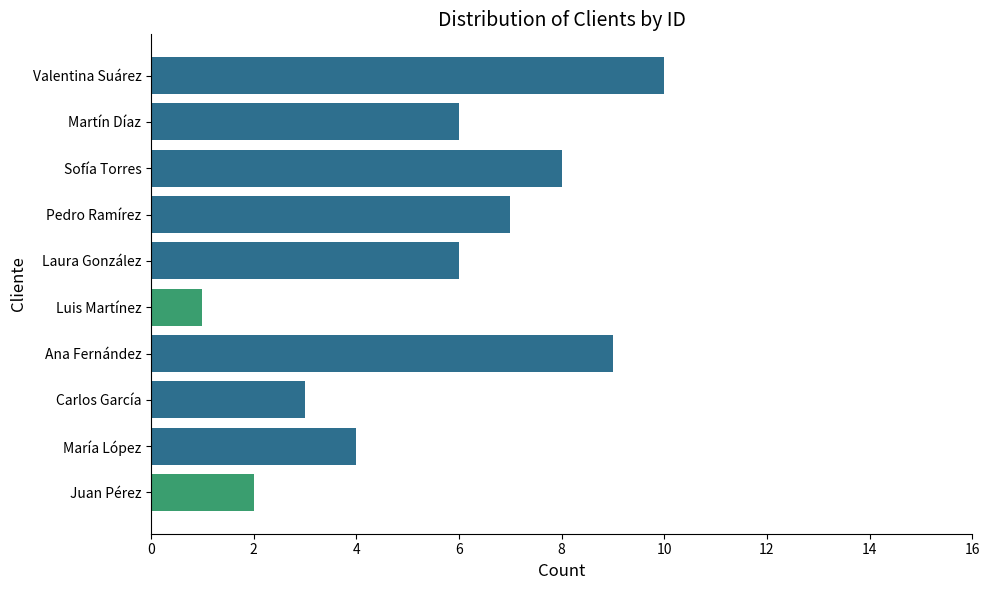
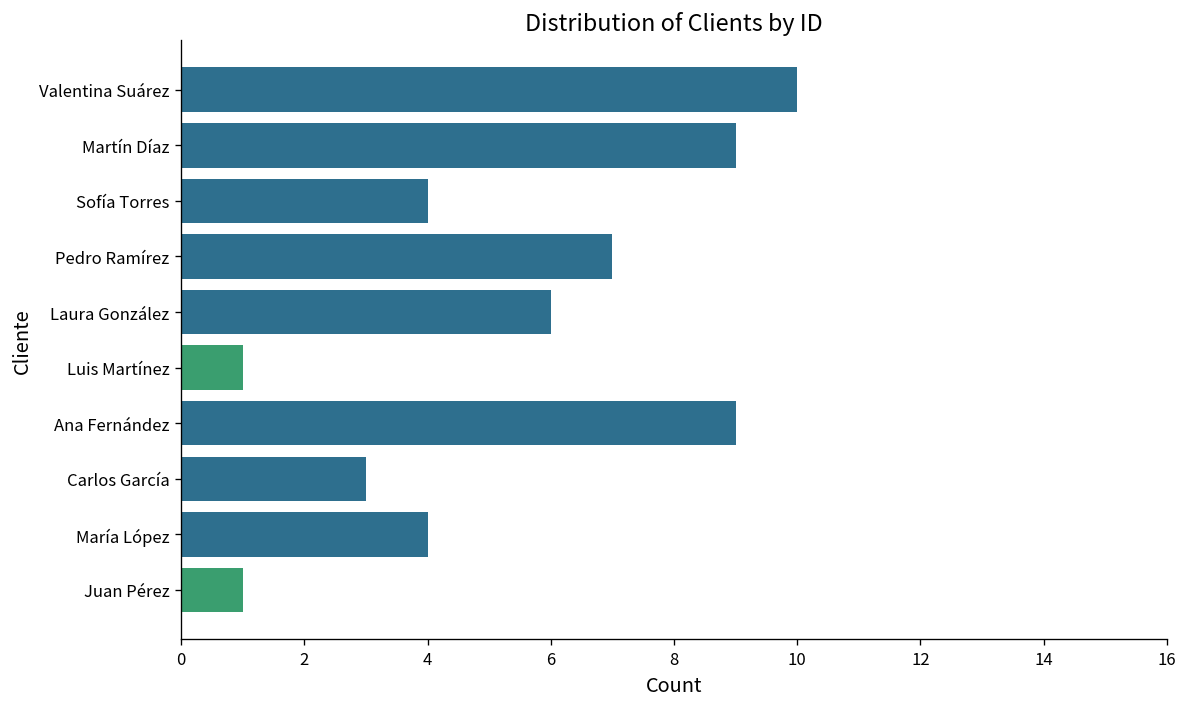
  {
    "Valentina Suárez": 10,
-   "Martín Díaz": 6,
-   "Sofía Torres": 8,
+   "Martín Díaz": 9,
+   "Sofía Torres": 4,
    "Pedro Ramírez": 7,
    "Laura González": 6,
    "Luis Martínez": 1,
    "Ana Fernández": 9,
    "Carlos García": 3,
    "María López": 4,
-   "Juan Pérez": 2
+   "Juan Pérez": 1
  }
